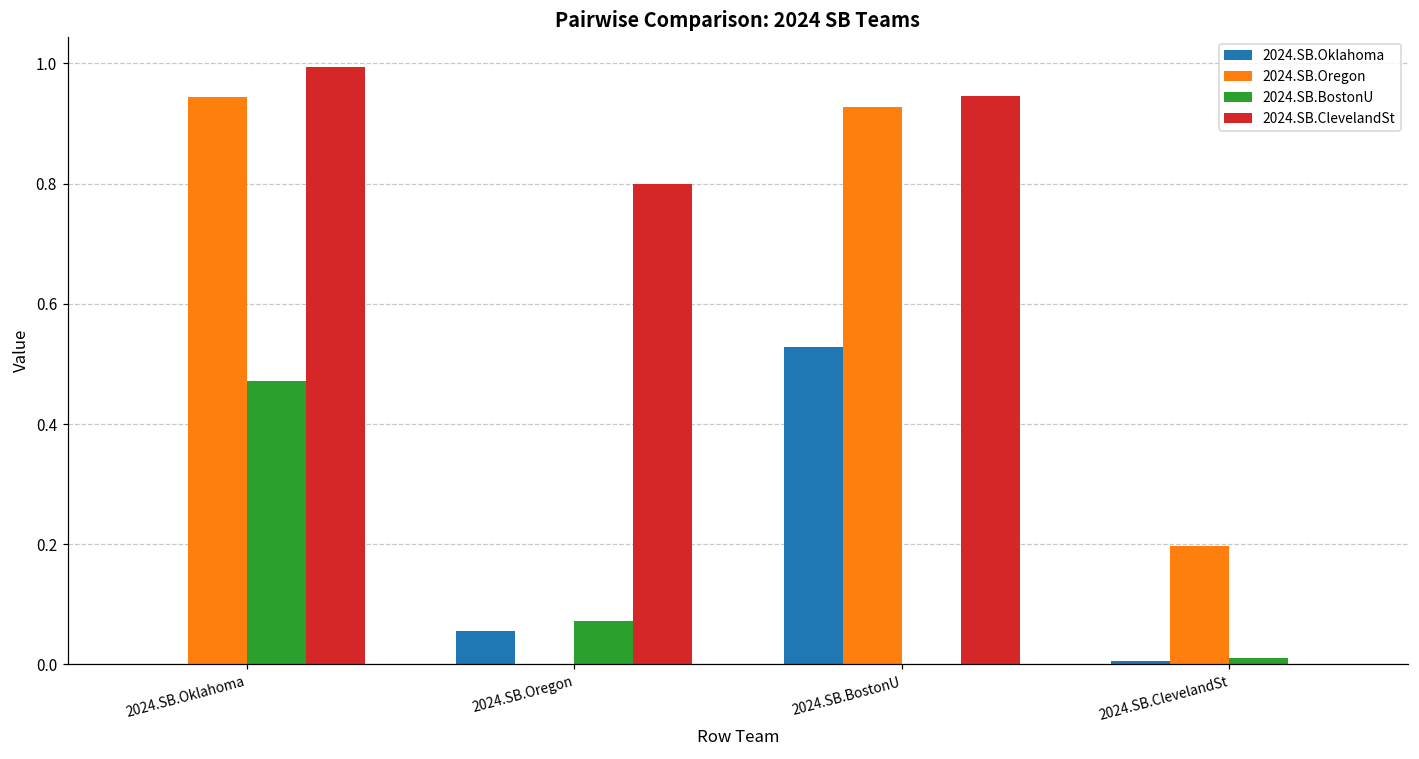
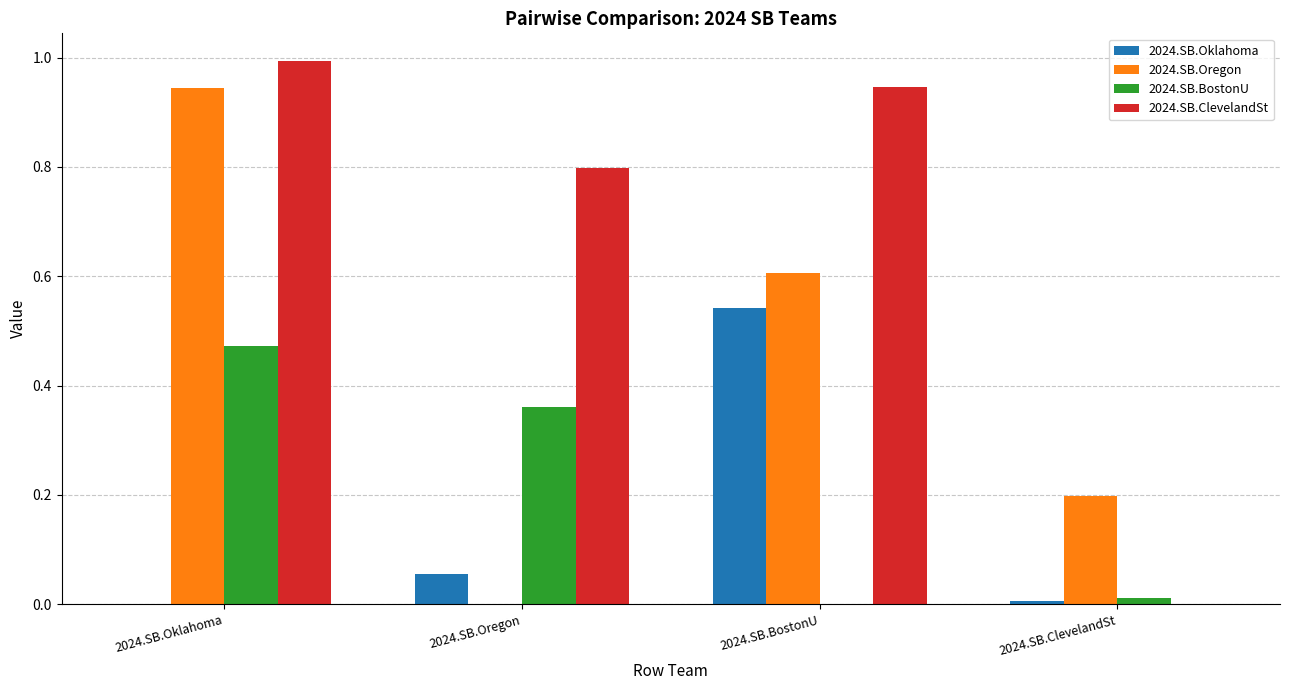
  {
    "2024.SB.Oklahoma": {
      "2024.SB.Oklahoma": 0.00,
      "2024.SB.Oregon": 0.06,
-     "2024.SB.BostonU": 0.53,
+     "2024.SB.BostonU": 0.54,
      "2024.SB.ClevelandSt": 0.01
    },
    "2024.SB.Oregon": {
      "2024.SB.Oklahoma": 0.94,
      "2024.SB.Oregon": 0.00,
-     "2024.SB.BostonU": 0.93,
+     "2024.SB.BostonU": 0.61,
      "2024.SB.ClevelandSt": 0.20
    },
    "2024.SB.BostonU": {
      "2024.SB.Oklahoma": 0.47,
-     "2024.SB.Oregon": 0.07,
+     "2024.SB.Oregon": 0.36,
      "2024.SB.BostonU": 0.00,
      "2024.SB.ClevelandSt": 0.01
    },
    "2024.SB.ClevelandSt": {
      "2024.SB.Oklahoma": 0.99,
      "2024.SB.Oregon": 0.80,
      "2024.SB.BostonU": 0.95,
      "2024.SB.ClevelandSt": 0.00
    }
  }
